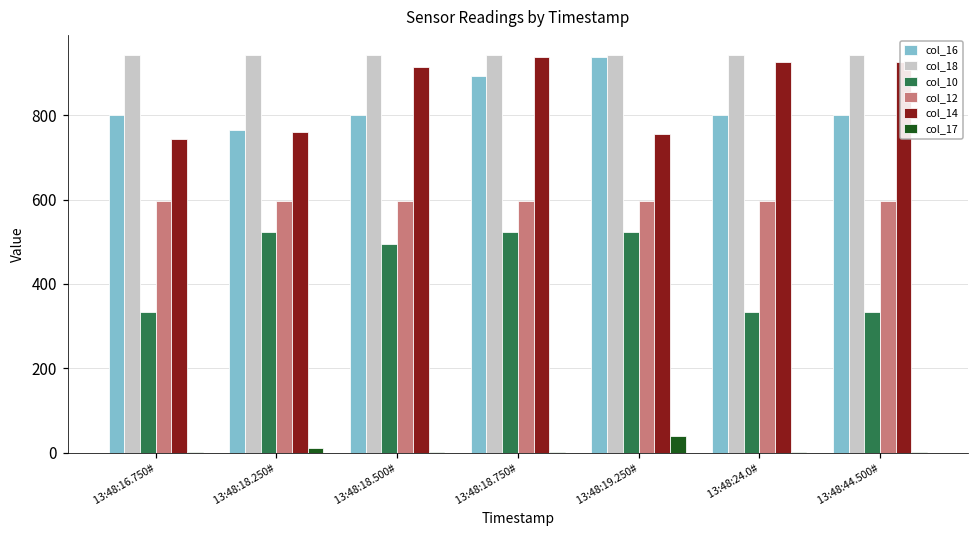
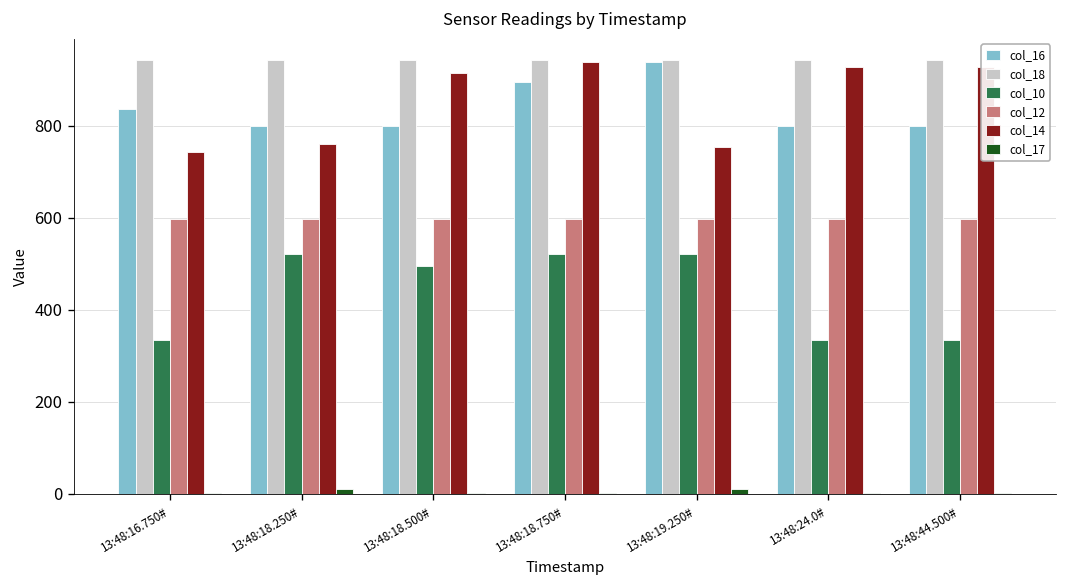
  {
    "col_16": {
-     "13:48:16.750#": 800,
-     "13:48:18.250#": 760,
+     "13:48:16.750#": 840,
+     "13:48:18.250#": 800,
      "13:48:18.500#": 800,
      "13:48:18.750#": 890,
      "13:48:19.250#": 940,
      "13:48:24.0#": 800,
      "13:48:44.500#": 800
    },
    "col_18": {
      "13:48:16.750#": 940,
      "13:48:18.250#": 940,
      "13:48:18.500#": 940,
      "13:48:18.750#": 940,
      "13:48:19.250#": 940,
      "13:48:24.0#": 940,
      "13:48:44.500#": 940
    },
    "col_10": {
      "13:48:16.750#": 330,
      "13:48:18.250#": 520,
      "13:48:18.500#": 490,
      "13:48:18.750#": 520,
      "13:48:19.250#": 520,
      "13:48:24.0#": 330,
      "13:48:44.500#": 330
    },
    "col_12": {
      "13:48:16.750#": 600,
      "13:48:18.250#": 600,
      "13:48:18.500#": 600,
      "13:48:18.750#": 600,
      "13:48:19.250#": 600,
      "13:48:24.0#": 600,
      "13:48:44.500#": 600
    },
    "col_14": {
      "13:48:16.750#": 740,
      "13:48:18.250#": 760,
      "13:48:18.500#": 920,
      "13:48:18.750#": 940,
      "13:48:19.250#": 750,
      "13:48:24.0#": 930
    },
    "col_17": {
      "13:48:18.250#": 10,
-     "13:48:19.250#": 40
+     "13:48:19.250#": 10
    }
  }
